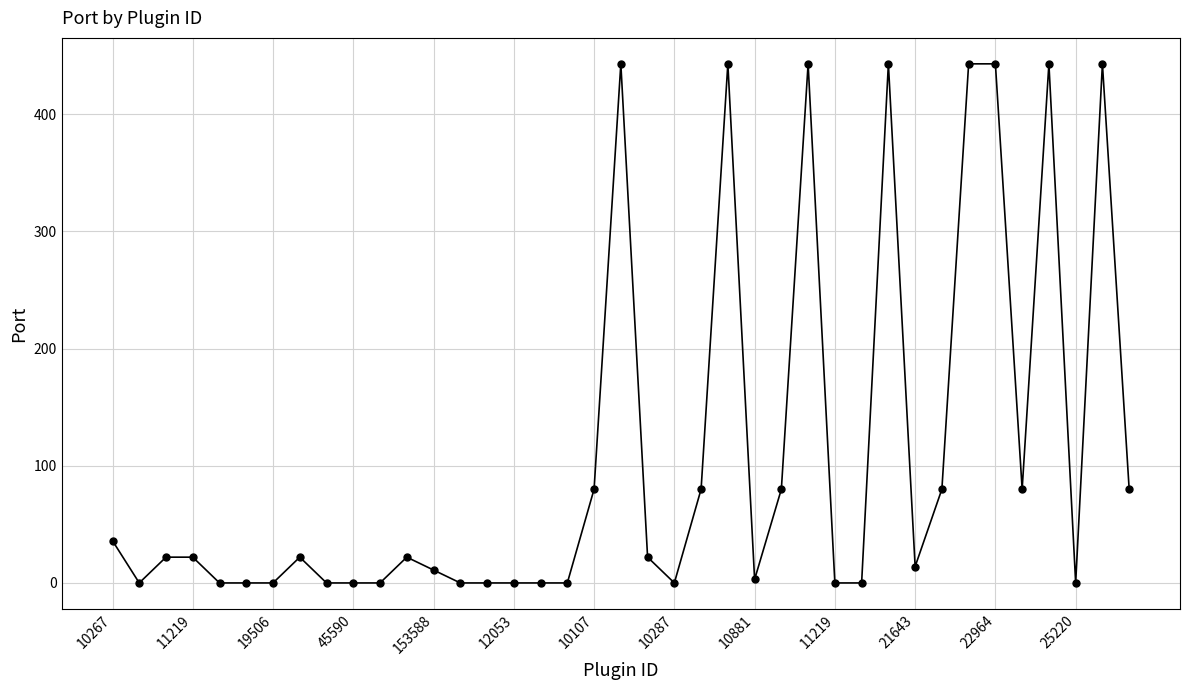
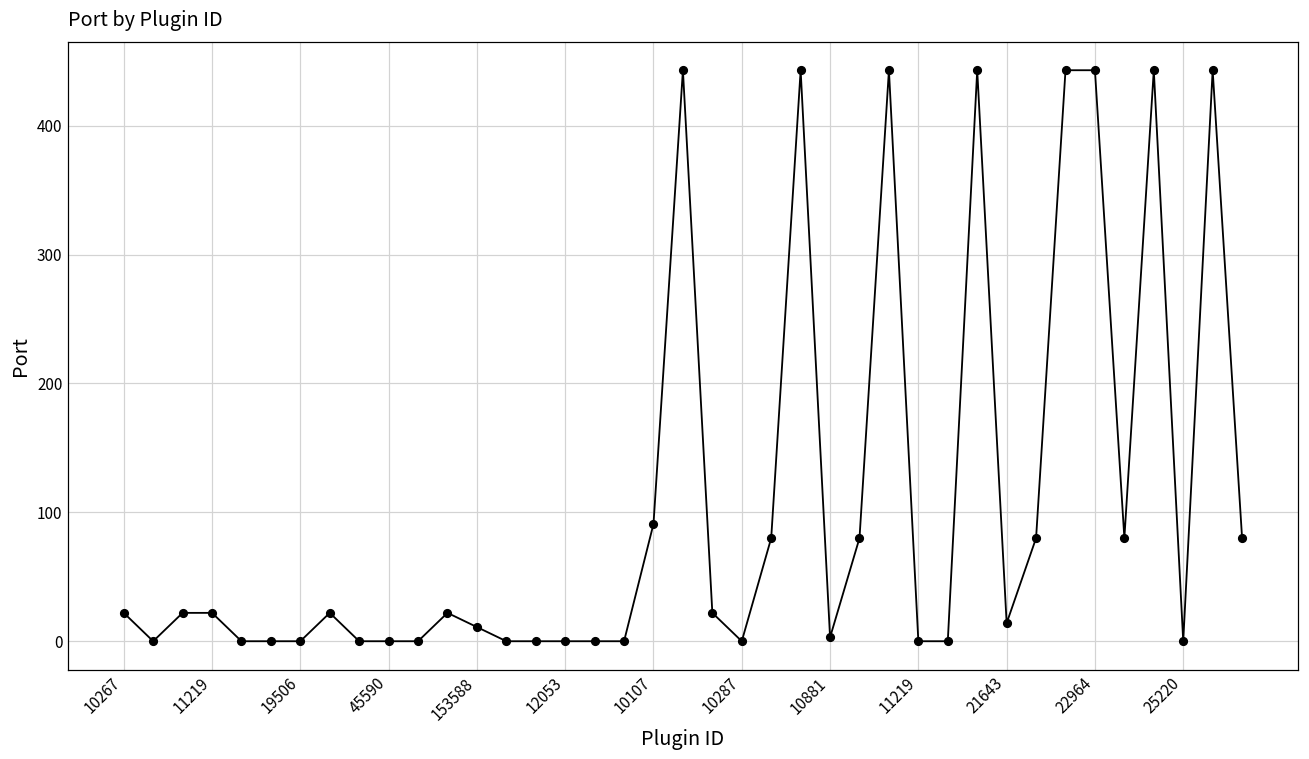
  {
-   "10267": 36,
+   "10267": 22,
    "19506": 0,
    "45590": 0,
    "153588": 11,
    "12053": 0,
-   "10107": 80,
+   "10107": 91,
    "10287": 0,
    "10881": 3,
    "21643": 14,
    "22964": 443,
    "25220": 0
  }
